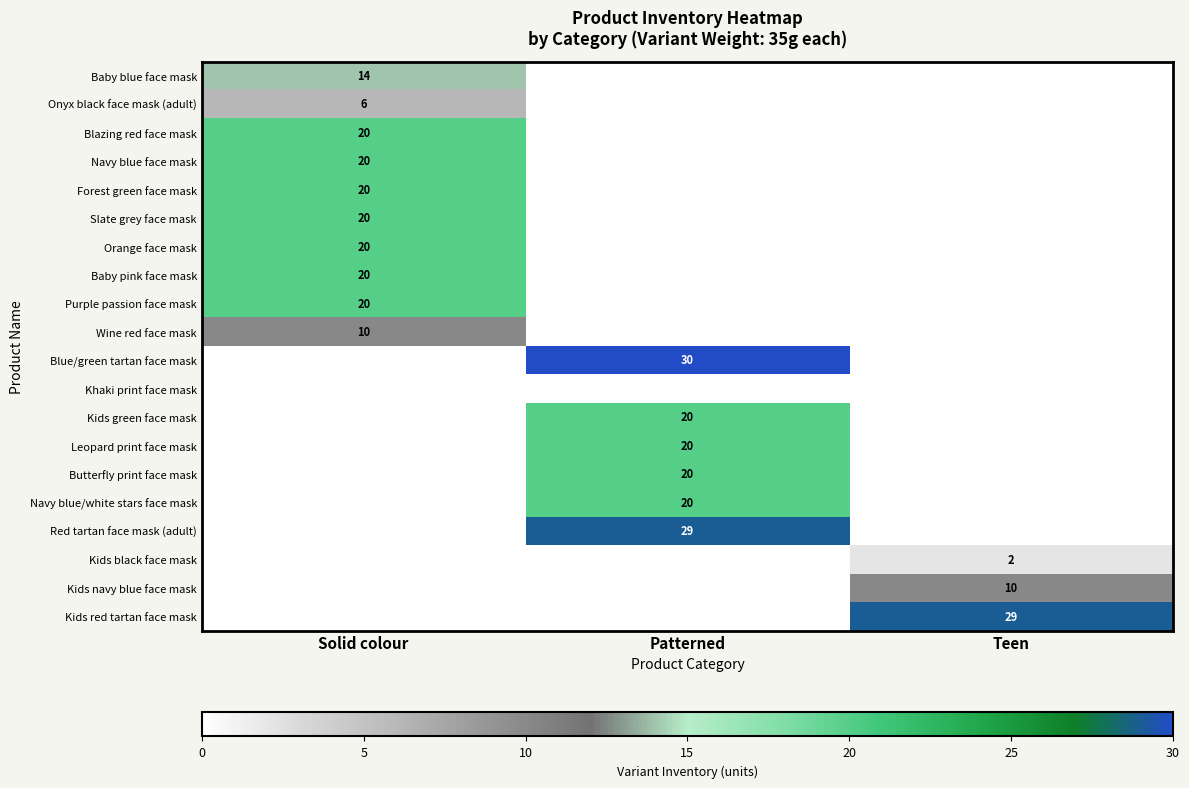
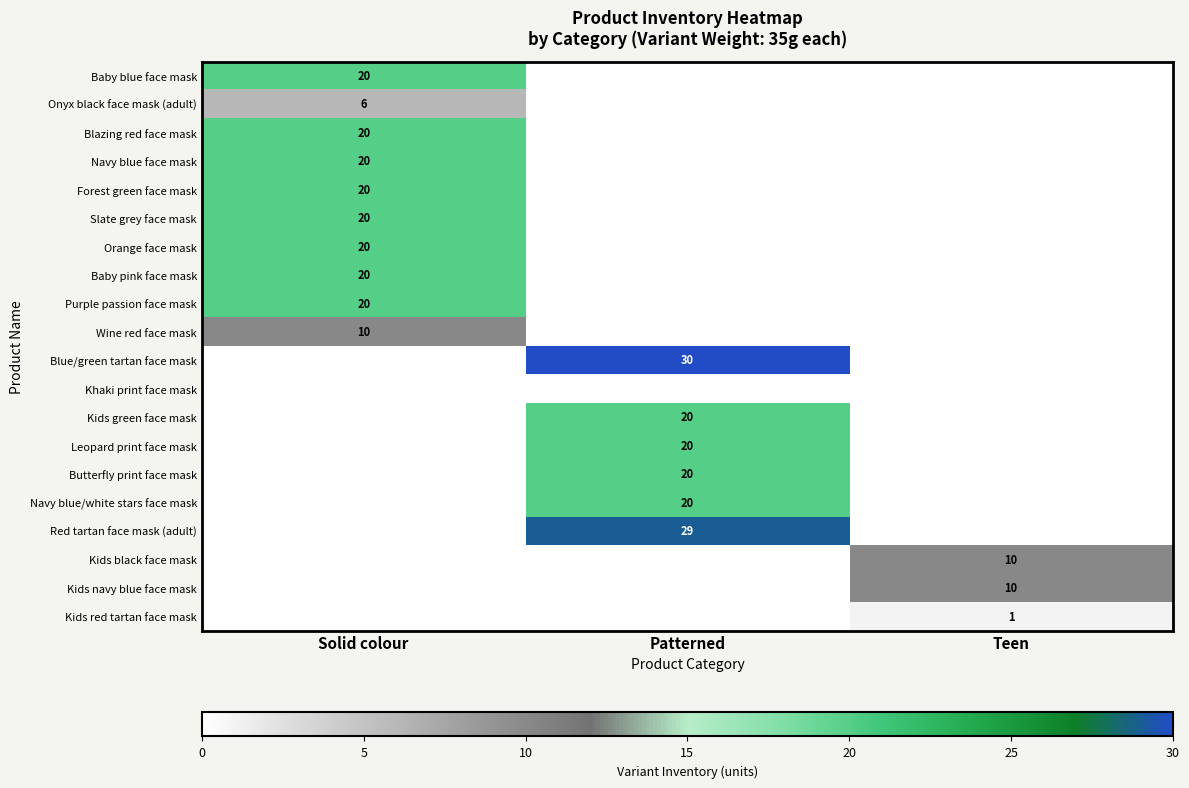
  {
    "Baby blue face mask": {
-     "Solid colour": 14
+     "Solid colour": 20
    },
    "Onyx black face mask (adult)": {
      "Solid colour": 6
    },
    "Blazing red face mask": {
      "Solid colour": 20
    },
    "Navy blue face mask": {
      "Solid colour": 20
    },
    "Forest green face mask": {
      "Solid colour": 20
    },
    "Slate grey face mask": {
      "Solid colour": 20
    },
    "Orange face mask": {
      "Solid colour": 20
    },
    "Baby pink face mask": {
      "Solid colour": 20
    },
    "Purple passion face mask": {
      "Solid colour": 20
    },
    "Wine red face mask": {
      "Solid colour": 10
    },
    "Blue/green tartan face mask": {
      "Patterned": 30
    },
    "Kids green face mask": {
      "Patterned": 20
    },
    "Leopard print face mask": {
      "Patterned": 20
    },
    "Butterfly print face mask": {
      "Patterned": 20
    },
    "Navy blue/white stars face mask": {
      "Patterned": 20
    },
    "Red tartan face mask (adult)": {
      "Patterned": 29
    },
    "Kids black face mask": {
-     "Teen": 2
+     "Teen": 10
    },
    "Kids navy blue face mask": {
      "Teen": 10
    },
    "Kids red tartan face mask": {
-     "Teen": 29
+     "Teen": 1
    }
  }
